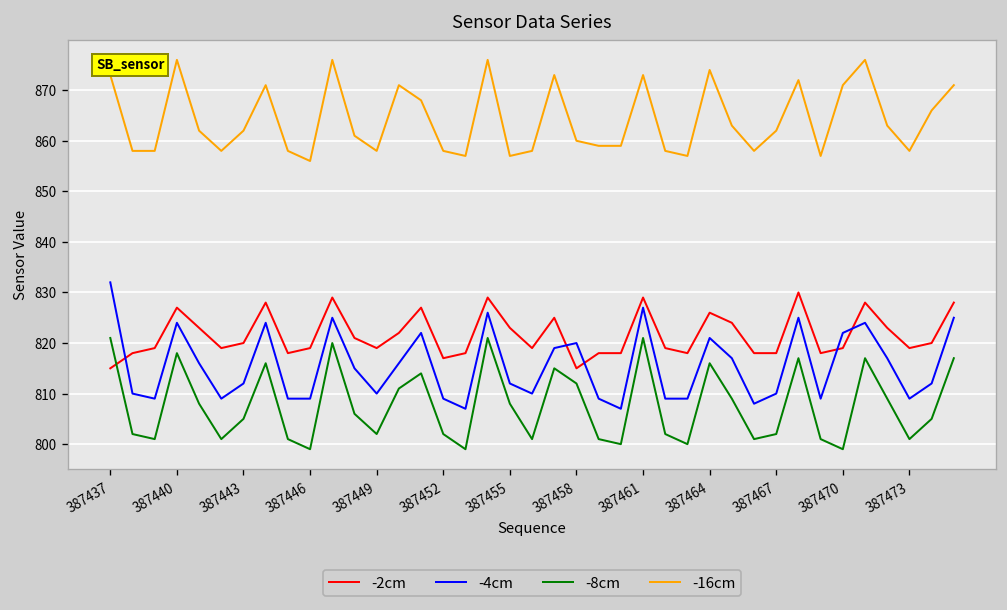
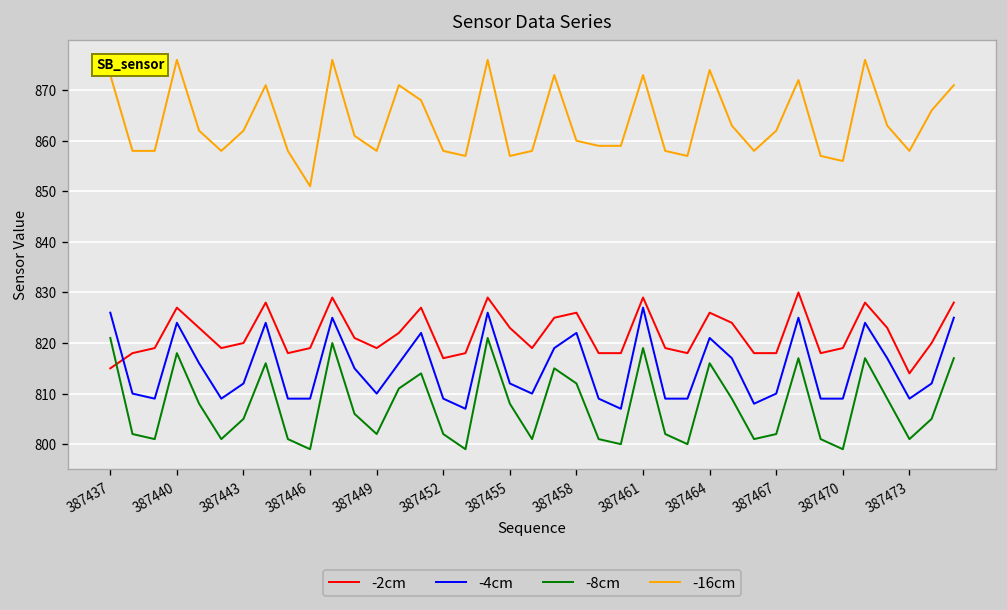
  {
    "-2cm": {
      "387437": 815,
      "387440": 827,
      "387443": 820,
      "387446": 819,
      "387449": 819,
      "387452": 817,
      "387455": 823,
-     "387458": 815,
+     "387458": 826,
      "387461": 829,
      "387464": 826,
      "387467": 818,
      "387470": 819,
-     "387473": 819
+     "387473": 814
    },
    "-4cm": {
-     "387437": 832,
+     "387437": 826,
      "387440": 824,
      "387443": 812,
      "387446": 809,
      "387449": 810,
      "387452": 809,
      "387455": 812,
-     "387458": 820,
+     "387458": 822,
      "387461": 827,
      "387464": 821,
      "387467": 810,
-     "387470": 822,
+     "387470": 809,
      "387473": 809
    },
    "-8cm": {
      "387437": 821,
      "387440": 818,
      "387443": 805,
      "387446": 799,
      "387449": 802,
      "387452": 802,
      "387455": 808,
      "387458": 812,
-     "387461": 821,
+     "387461": 819,
      "387464": 816,
      "387467": 802,
      "387470": 799,
      "387473": 801
    },
    "-16cm": {
      "387440": 876,
      "387443": 862,
-     "387446": 856,
+     "387446": 851,
      "387449": 858,
      "387452": 858,
      "387455": 857,
      "387458": 860,
      "387461": 873,
      "387464": 874,
      "387467": 862,
-     "387470": 871,
+     "387470": 856,
      "387473": 858
    }
  }
